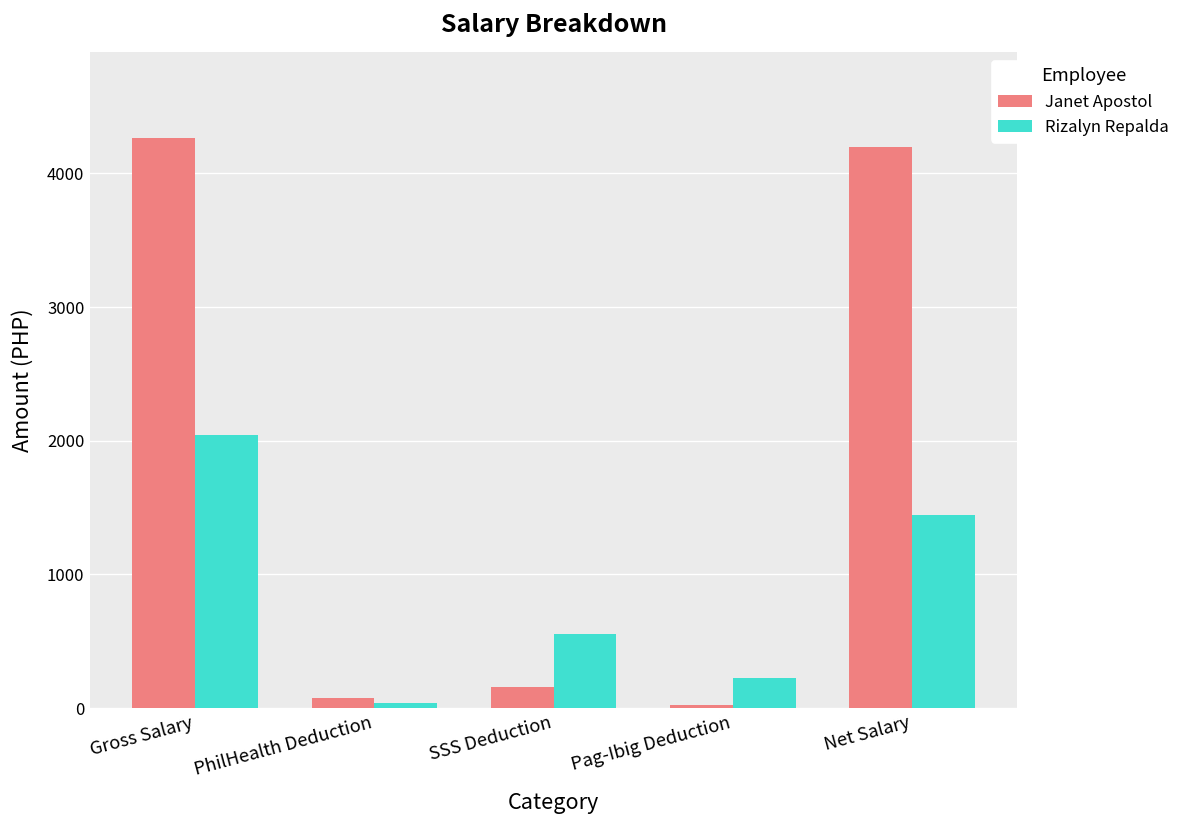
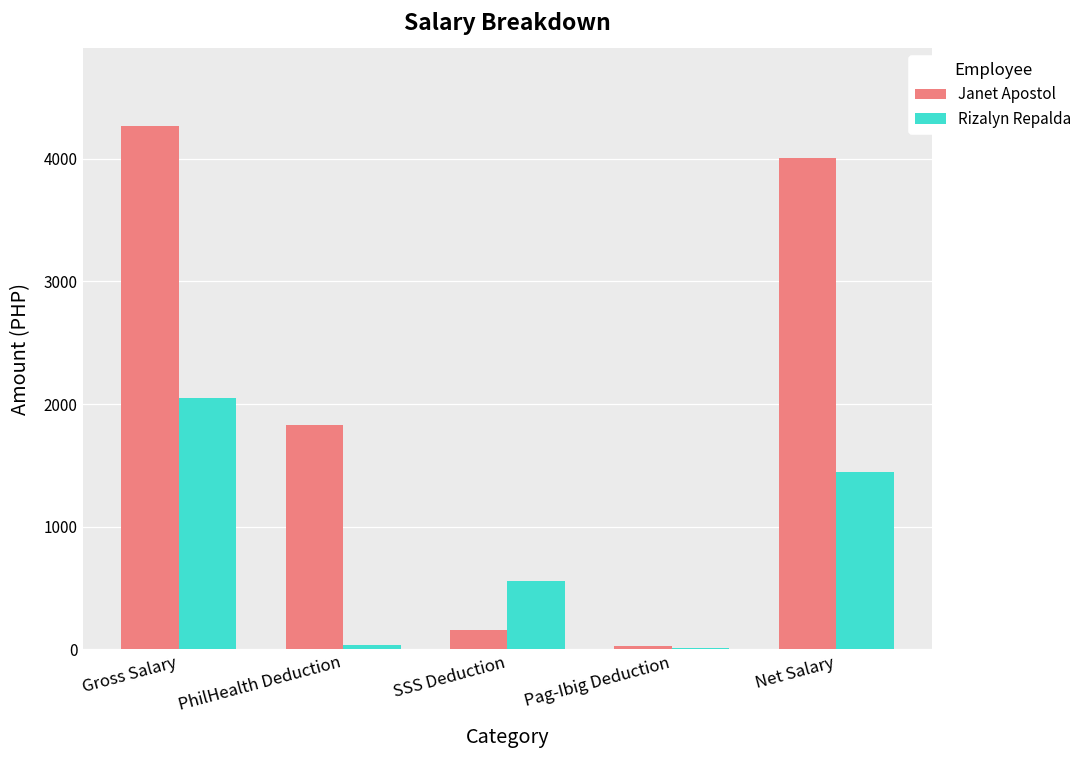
  {
    "Janet Apostol": {
      "Gross Salary": 4260,
-     "PhilHealth Deduction": 70,
+     "PhilHealth Deduction": 1830,
      "SSS Deduction": 160,
      "Pag-Ibig Deduction": 30,
-     "Net Salary": 4200
+     "Net Salary": 4000
    },
    "Rizalyn Repalda": {
      "Gross Salary": 2050,
      "PhilHealth Deduction": 40,
      "SSS Deduction": 560,
-     "Pag-Ibig Deduction": 230,
+     "Pag-Ibig Deduction": 10,
      "Net Salary": 1440
    }
  }
